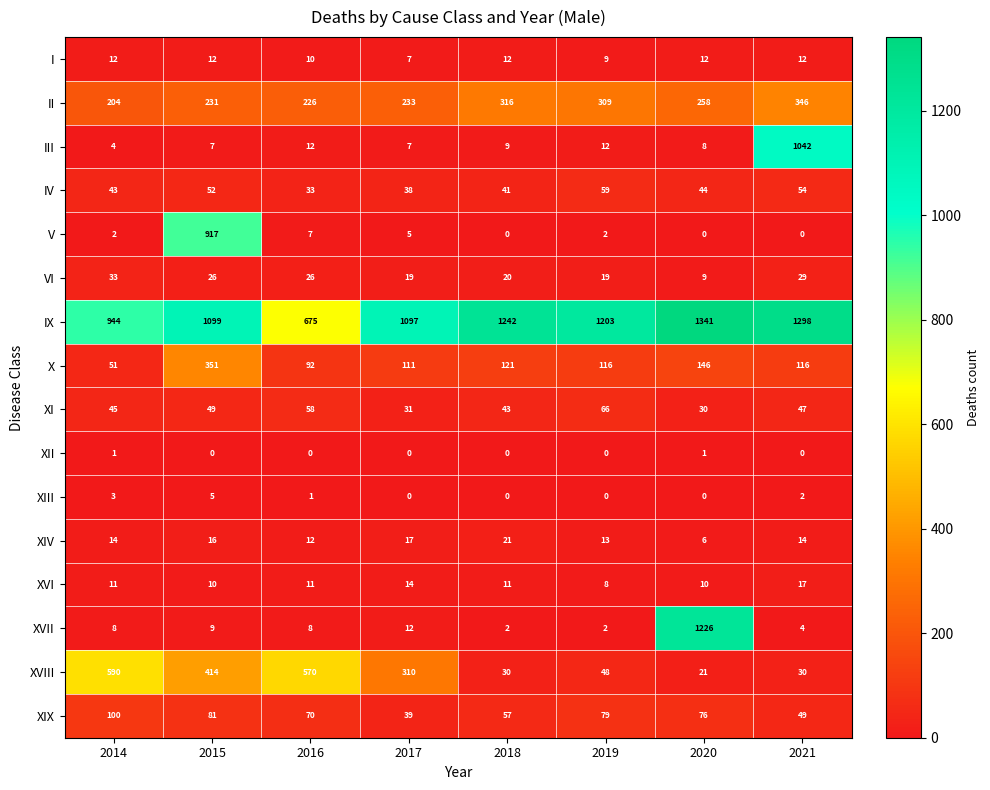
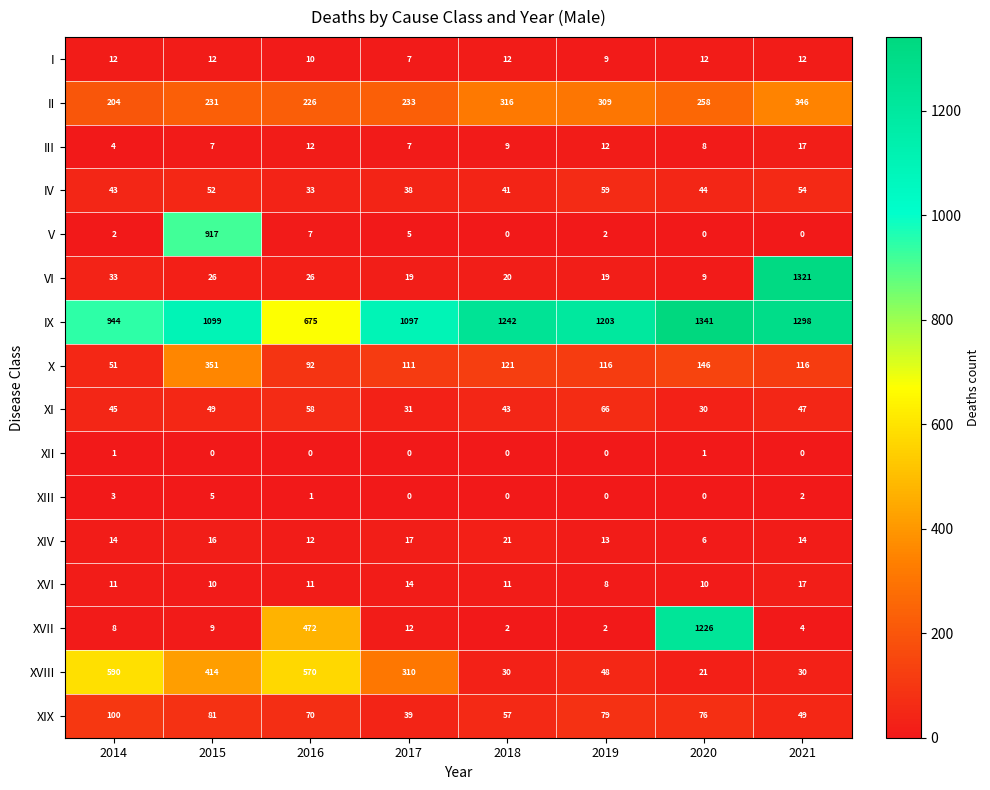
  {
    "I": {
      "2014": 12,
      "2015": 12,
      "2016": 10,
      "2017": 7,
      "2018": 12,
      "2019": 9,
      "2020": 12,
      "2021": 12
    },
    "II": {
      "2014": 204,
      "2015": 231,
      "2016": 226,
      "2017": 233,
      "2018": 316,
      "2019": 309,
      "2020": 258,
      "2021": 346
    },
    "III": {
      "2014": 4,
      "2015": 7,
      "2016": 12,
      "2017": 7,
      "2018": 9,
      "2019": 12,
      "2020": 8,
-     "2021": 1042
+     "2021": 17
    },
    "IV": {
      "2014": 43,
      "2015": 52,
      "2016": 33,
      "2017": 38,
      "2018": 41,
      "2019": 59,
      "2020": 44,
      "2021": 54
    },
    "V": {
      "2014": 2,
      "2015": 917,
      "2016": 7,
      "2017": 5,
      "2018": 0,
      "2019": 2,
      "2020": 0,
      "2021": 0
    },
    "VI": {
      "2014": 33,
      "2015": 26,
      "2016": 26,
      "2017": 19,
      "2018": 20,
      "2019": 19,
      "2020": 9,
-     "2021": 29
+     "2021": 1321
    },
    "IX": {
      "2014": 944,
      "2015": 1099,
      "2016": 675,
      "2017": 1097,
      "2018": 1242,
      "2019": 1203,
      "2020": 1341,
      "2021": 1298
    },
    "X": {
      "2014": 51,
      "2015": 351,
      "2016": 92,
      "2017": 111,
      "2018": 121,
      "2019": 116,
      "2020": 146,
      "2021": 116
    },
    "XI": {
      "2014": 45,
      "2015": 49,
      "2016": 58,
      "2017": 31,
      "2018": 43,
      "2019": 66,
      "2020": 30,
      "2021": 47
    },
    "XII": {
      "2014": 1,
      "2015": 0,
      "2016": 0,
      "2017": 0,
      "2018": 0,
      "2019": 0,
      "2020": 1,
      "2021": 0
    },
    "XIII": {
      "2014": 3,
      "2015": 5,
      "2016": 1,
      "2017": 0,
      "2018": 0,
      "2019": 0,
      "2020": 0,
      "2021": 2
    },
    "XIV": {
      "2014": 14,
      "2015": 16,
      "2016": 12,
      "2017": 17,
      "2018": 21,
      "2019": 13,
      "2020": 6,
      "2021": 14
    },
    "XVI": {
      "2014": 11,
      "2015": 10,
      "2016": 11,
      "2017": 14,
      "2018": 11,
      "2019": 8,
      "2020": 10,
      "2021": 17
    },
    "XVII": {
      "2014": 8,
      "2015": 9,
-     "2016": 8,
+     "2016": 472,
      "2017": 12,
      "2018": 2,
      "2019": 2,
      "2020": 1226,
      "2021": 4
    },
    "XVIII": {
      "2014": 590,
      "2015": 414,
      "2016": 570,
      "2017": 310,
      "2018": 30,
      "2019": 48,
      "2020": 21,
      "2021": 30
    },
    "XIX": {
      "2014": 100,
      "2015": 81,
      "2016": 70,
      "2017": 39,
      "2018": 57,
      "2019": 79,
      "2020": 76,
      "2021": 49
    }
  }
